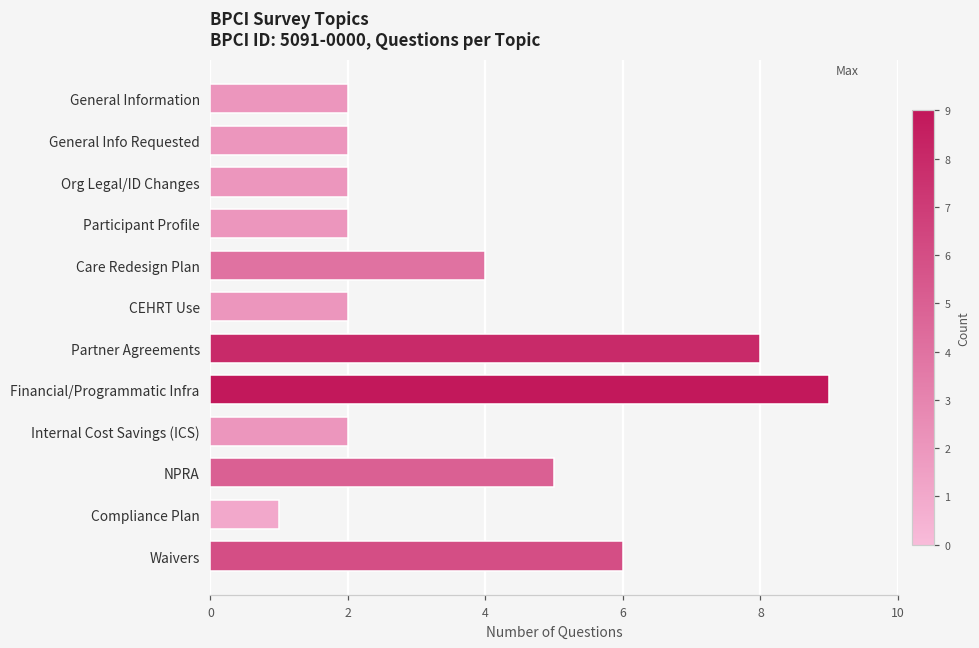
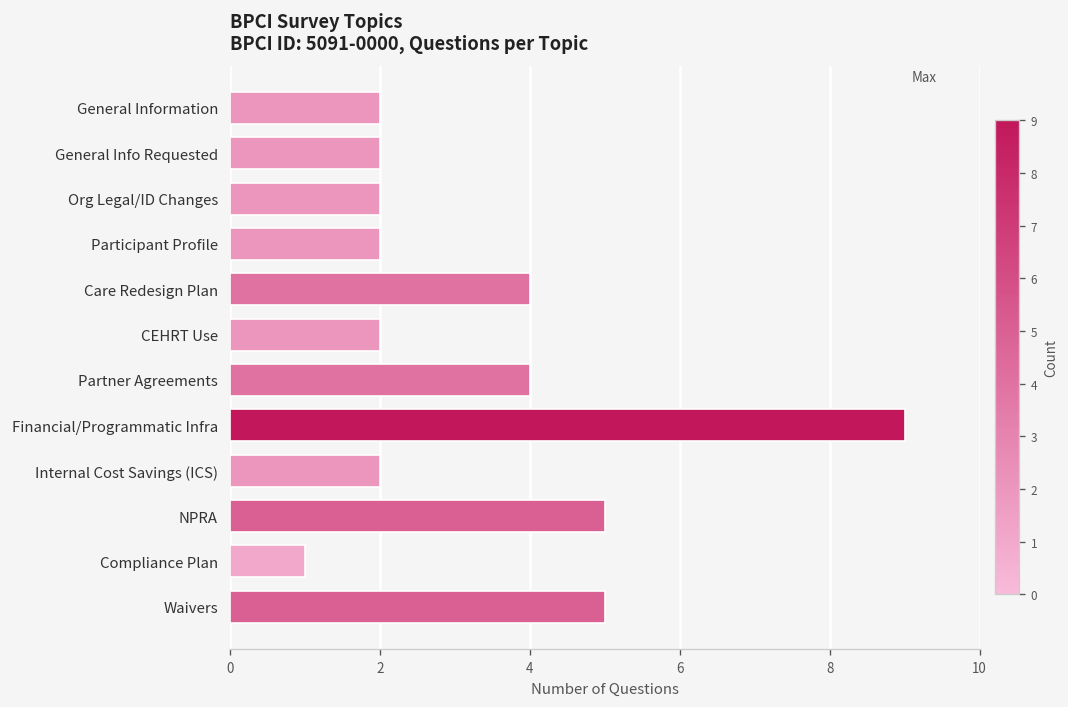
  {
    "General Information": 2,
    "General Info Requested": 2,
    "Org Legal/ID Changes": 2,
    "Participant Profile": 2,
    "Care Redesign Plan": 4,
    "CEHRT Use": 2,
-   "Partner Agreements": 8,
+   "Partner Agreements": 4,
    "Financial/Programmatic Infra": 9,
    "Internal Cost Savings (ICS)": 2,
    "NPRA": 5,
    "Compliance Plan": 1,
-   "Waivers": 6
+   "Waivers": 5
  }
